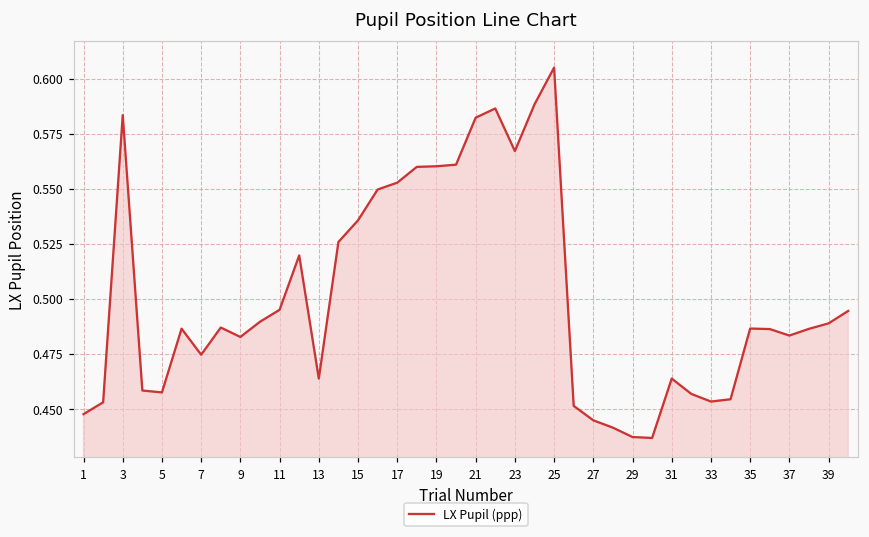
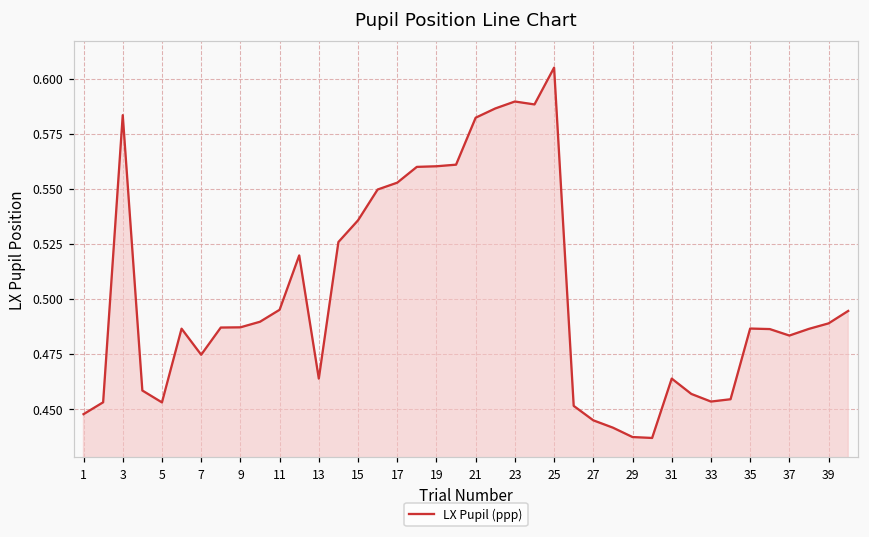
  {
    "1": 0.448,
    "3": 0.583,
-   "5": 0.457,
+   "5": 0.453,
    "7": 0.475,
-   "9": 0.483,
+   "9": 0.487,
    "11": 0.495,
    "13": 0.464,
    "15": 0.536,
    "17": 0.553,
    "19": 0.560,
    "21": 0.582,
-   "23": 0.567,
+   "23": 0.590,
    "25": 0.605,
    "27": 0.445,
    "29": 0.437,
    "31": 0.464,
    "33": 0.453,
    "35": 0.486,
    "37": 0.483,
    "39": 0.489
  }
